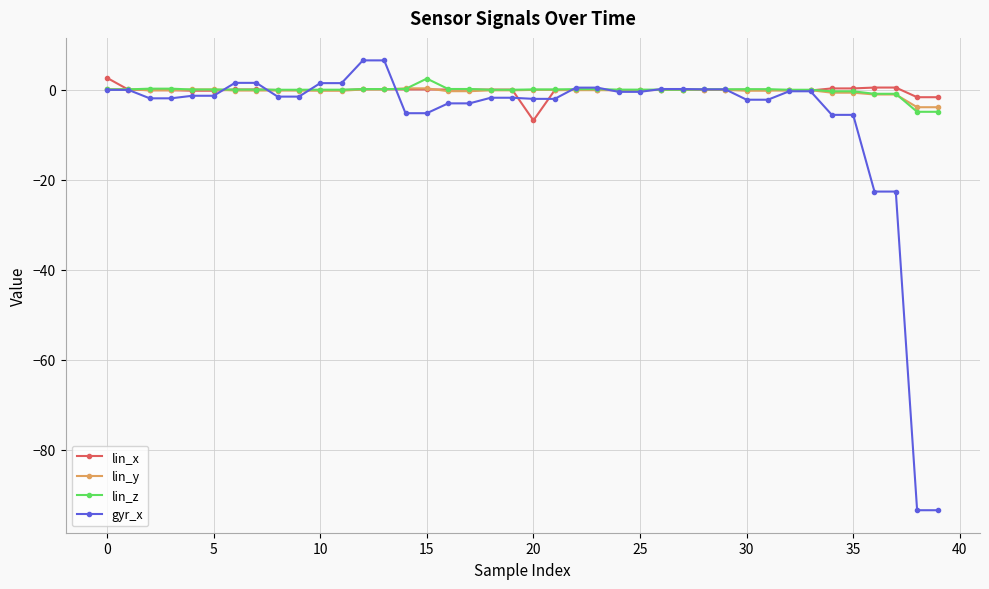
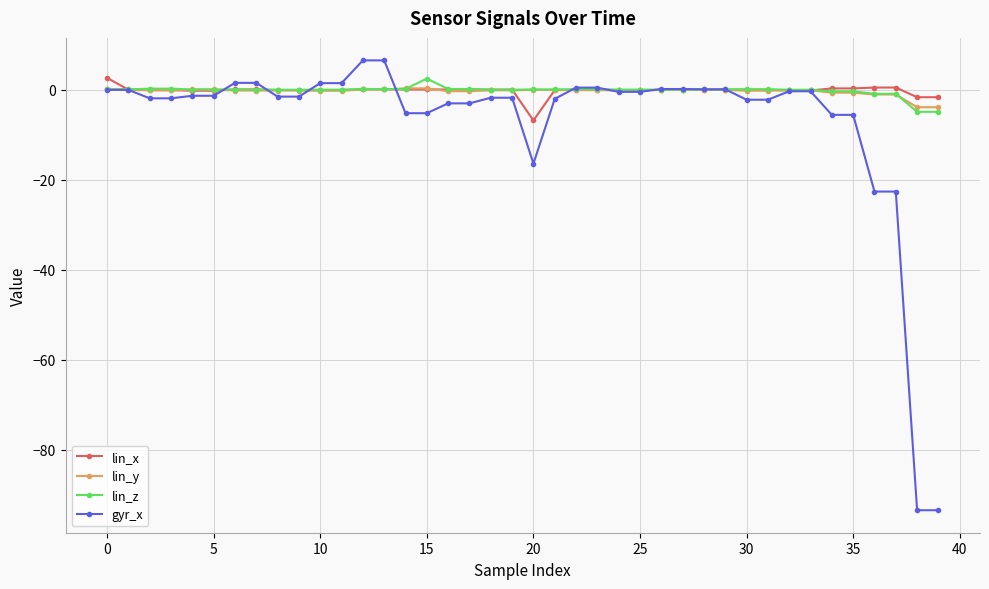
  {
    "lin_x": {
      "0": 3,
      "20": -7,
      "35": 0
    },
    "lin_z": {
      "15": 3
    },
    "gyr_x": {
      "5": -1,
      "10": 2,
      "15": -5,
-     "20": -2,
+     "20": -16,
      "30": -2,
      "35": -6
    }
  }
